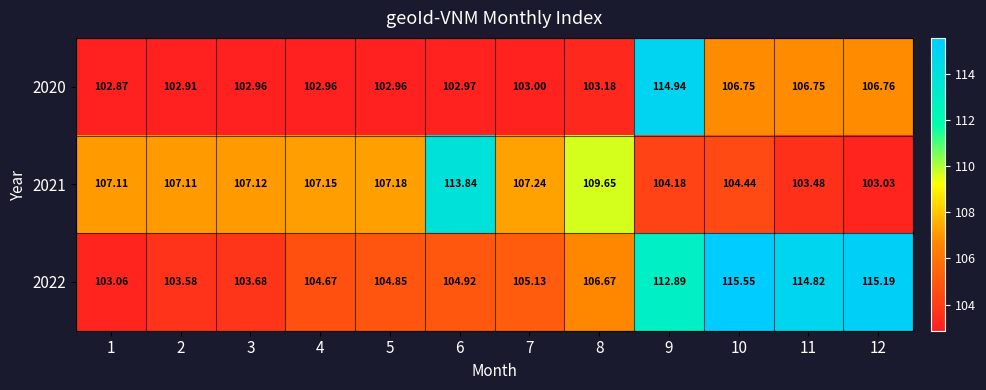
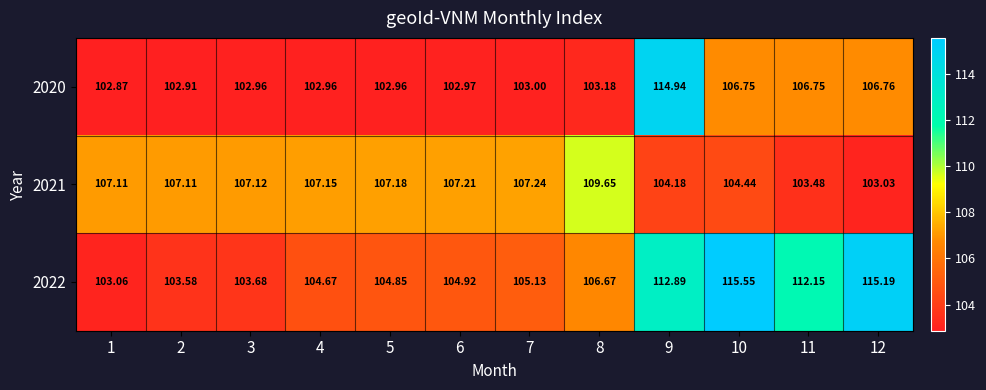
  {
    "2020": {
      "1": 102.87,
      "2": 102.91,
      "3": 102.96,
      "4": 102.96,
      "5": 102.96,
      "6": 102.97,
      "7": 103.00,
      "8": 103.18,
      "9": 114.94,
      "10": 106.75,
      "11": 106.75,
      "12": 106.76
    },
    "2021": {
      "1": 107.11,
      "2": 107.11,
      "3": 107.12,
      "4": 107.15,
      "5": 107.18,
-     "6": 113.84,
+     "6": 107.21,
      "7": 107.24,
      "8": 109.65,
      "9": 104.18,
      "10": 104.44,
      "11": 103.48,
      "12": 103.03
    },
    "2022": {
      "1": 103.06,
      "2": 103.58,
      "3": 103.68,
      "4": 104.67,
      "5": 104.85,
      "6": 104.92,
      "7": 105.13,
      "8": 106.67,
      "9": 112.89,
      "10": 115.55,
-     "11": 114.82,
+     "11": 112.15,
      "12": 115.19
    }
  }
